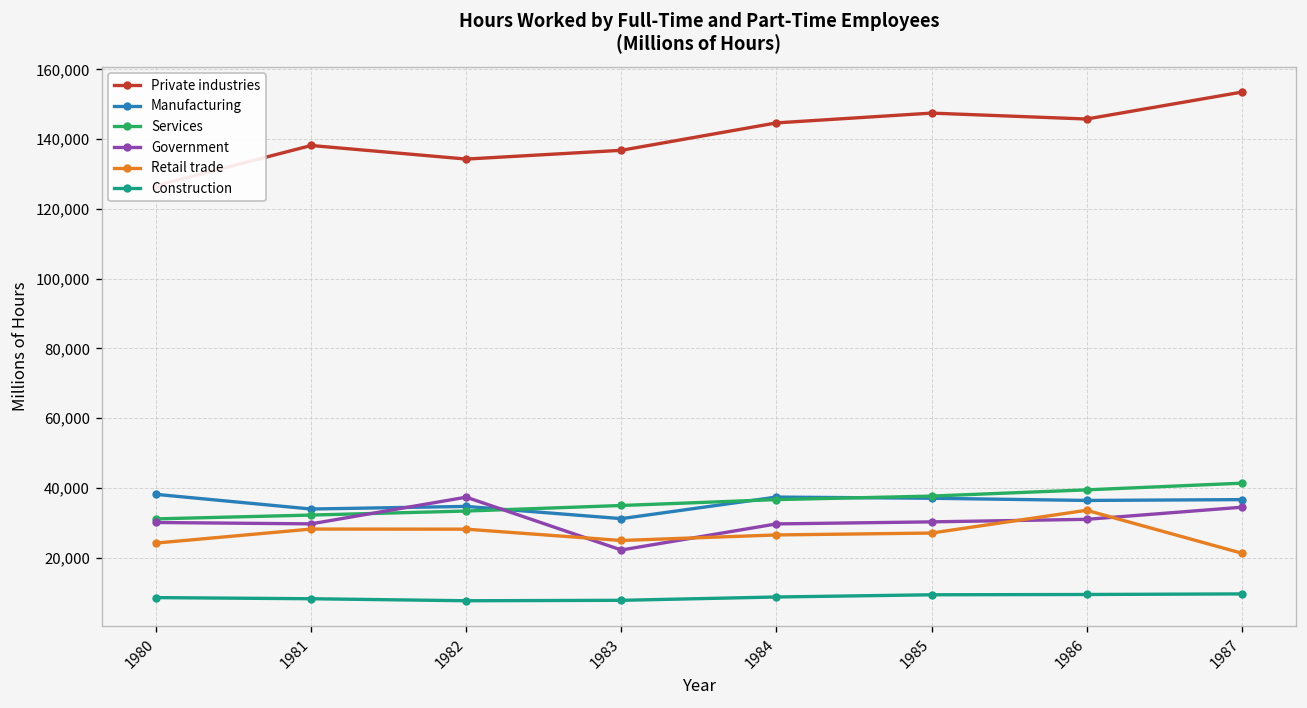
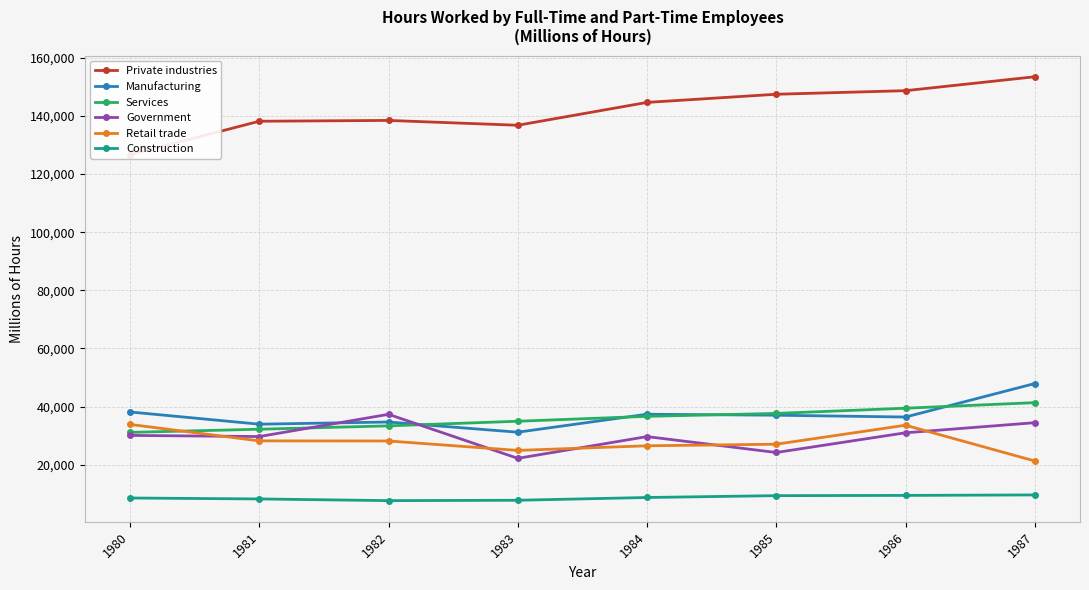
  {
    "Private industries": {
      "1981": "138,000",
-     "1982": "134,000",
+     "1982": "138,000",
      "1983": "137,000",
      "1984": "145,000",
      "1985": "147,000",
-     "1986": "146,000",
+     "1986": "149,000",
      "1987": "154,000"
    },
    "Manufacturing": {
      "1980": "38,000",
      "1981": "34,000",
      "1982": "35,000",
      "1983": "31,000",
      "1986": "36,000",
-     "1987": "37,000"
+     "1987": "48,000"
    },
    "Government": {
      "1980": "30,000",
      "1981": "30,000",
      "1982": "37,000",
      "1983": "22,000",
      "1984": "30,000",
-     "1985": "30,000",
+     "1985": "24,000",
      "1986": "31,000",
      "1987": "34,000"
    },
    "Retail trade": {
-     "1980": "24,000",
+     "1980": "34,000",
      "1981": "28,000",
      "1982": "28,000",
      "1983": "25,000",
      "1984": "27,000",
      "1985": "27,000",
      "1986": "34,000",
      "1987": "21,000"
    }
  }
